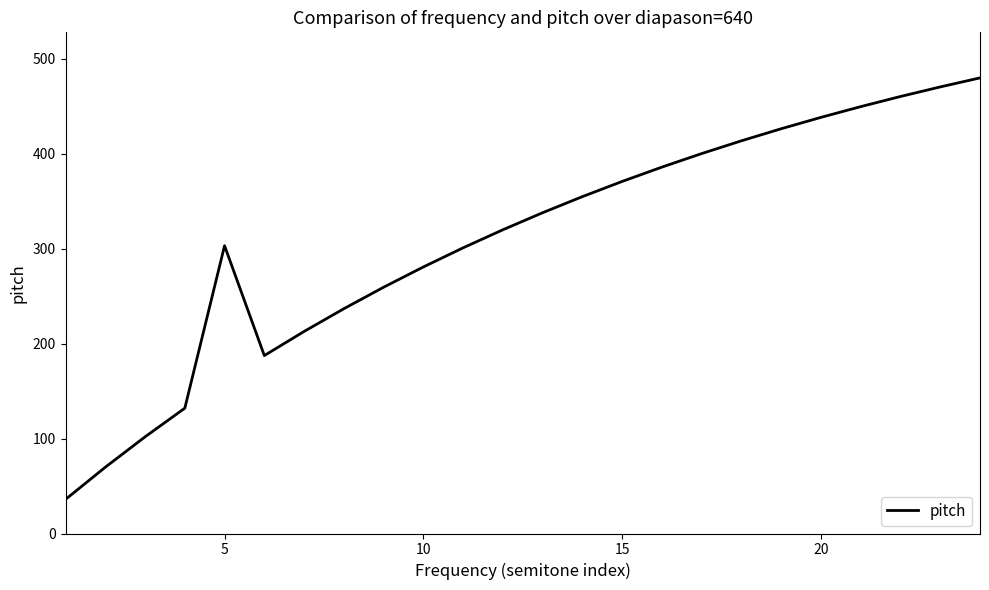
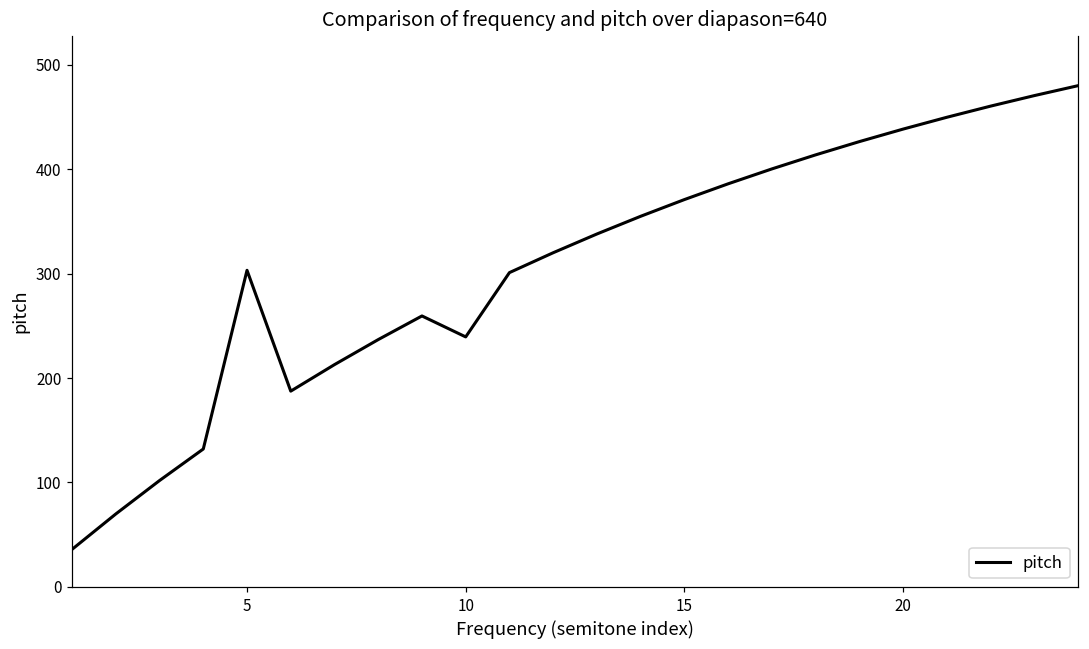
  {
    "5": 300,
-   "10": 280,
+   "10": 240,
    "15": 370,
    "20": 440
  }
